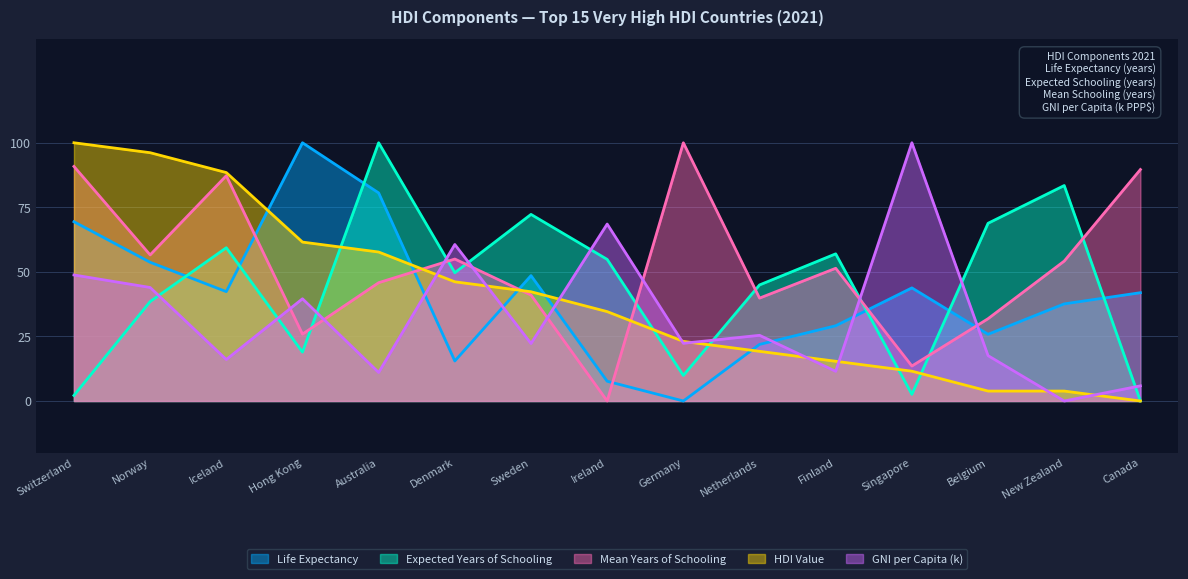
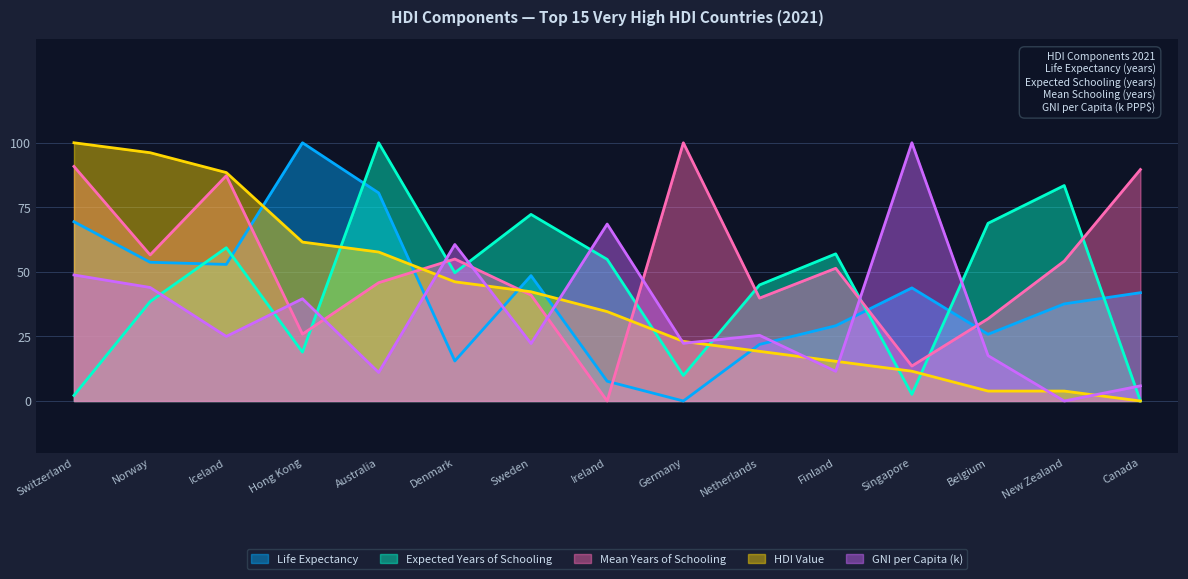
  {
    "Life Expectancy": {
      "Switzerland": 69,
      "Norway": 54,
-     "Iceland": 42,
+     "Iceland": 53,
      "Hong Kong": 100,
      "Australia": 81,
      "Denmark": 15,
      "Sweden": 49,
      "Ireland": 8,
      "Germany": 0,
      "Netherlands": 22,
      "Finland": 29,
      "Singapore": 44,
      "Belgium": 26,
      "New Zealand": 38,
      "Canada": 42
    },
    "Expected Years of Schooling": {
      "Switzerland": 2,
      "Norway": 38,
      "Iceland": 59,
      "Hong Kong": 19,
      "Australia": 100,
      "Denmark": 50,
      "Sweden": 72,
      "Ireland": 55,
      "Germany": 10,
      "Netherlands": 45,
      "Finland": 57,
      "Singapore": 3,
      "Belgium": 69,
      "New Zealand": 83
    },
    "Mean Years of Schooling": {
      "Switzerland": 91,
      "Norway": 57,
      "Iceland": 87,
      "Hong Kong": 26,
      "Australia": 46,
      "Denmark": 55,
      "Sweden": 41,
      "Ireland": 0,
      "Germany": 100,
      "Netherlands": 40,
      "Finland": 51,
      "Singapore": 14,
      "Belgium": 32,
      "New Zealand": 54,
      "Canada": 90
    },
    "HDI Value": {
      "Switzerland": 100,
      "Norway": 96,
      "Iceland": 88,
      "Hong Kong": 62,
      "Australia": 58,
      "Denmark": 46,
      "Sweden": 42,
      "Ireland": 35,
      "Netherlands": 19,
      "Finland": 15,
      "Singapore": 12,
      "Belgium": 4,
      "New Zealand": 4
    },
    "GNI per Capita (k)": {
      "Switzerland": 49,
      "Norway": 44,
-     "Iceland": 16,
+     "Iceland": 25,
      "Hong Kong": 40,
      "Australia": 11,
      "Denmark": 61,
      "Sweden": 22,
      "Ireland": 69,
      "Netherlands": 25,
      "Finland": 12,
      "Singapore": 100,
      "Belgium": 18,
      "New Zealand": 0,
      "Canada": 6
    }
  }
